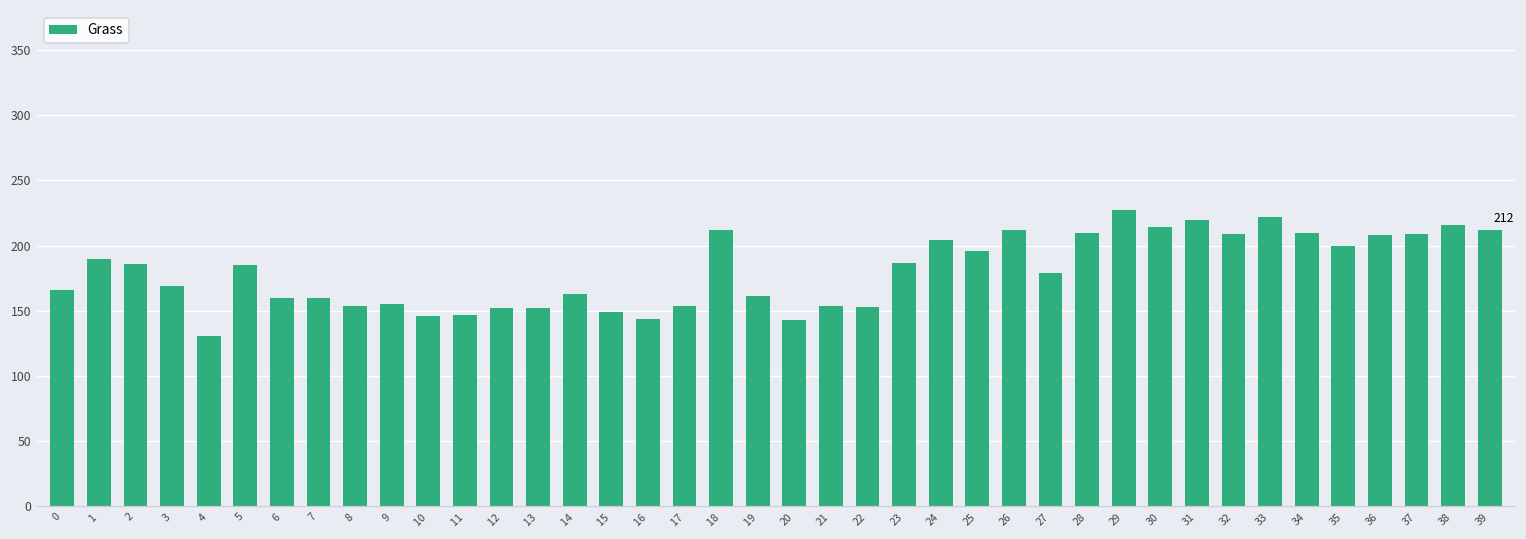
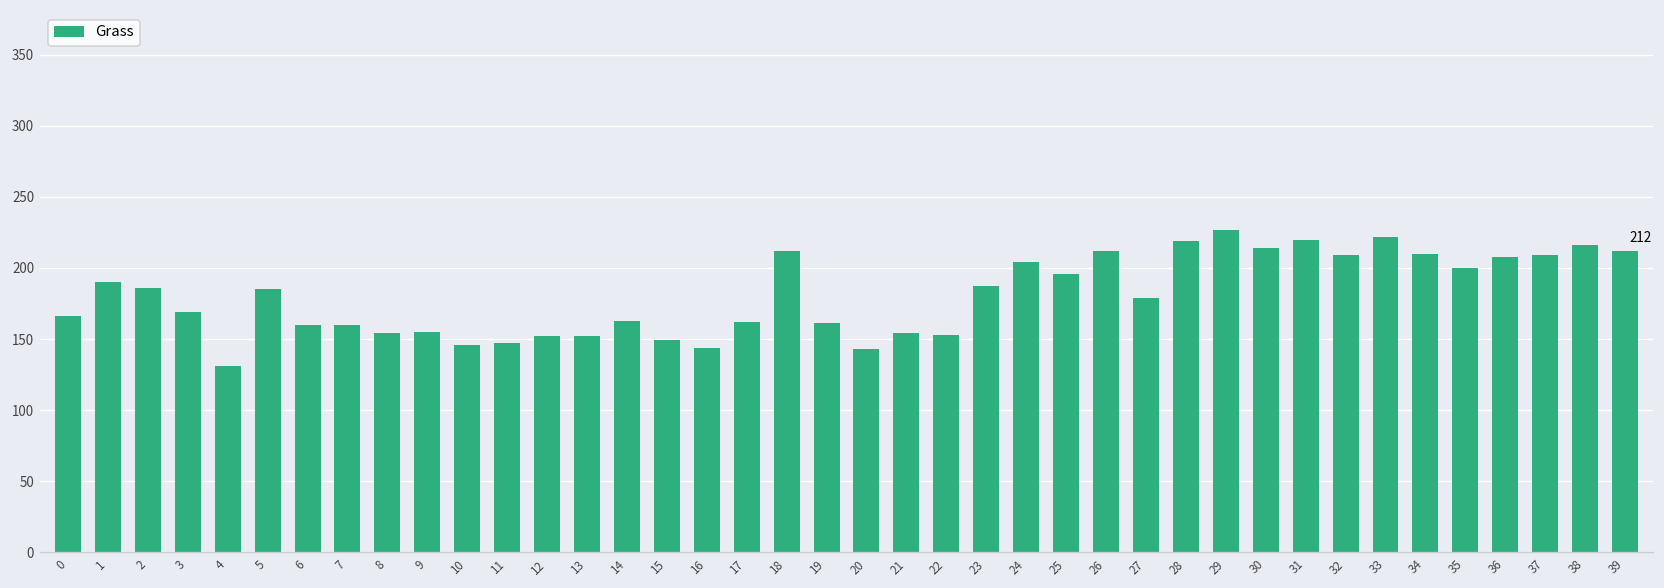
  {
    "0": 166,
    "1": 190,
    "2": 186,
    "3": 169,
    "4": 131,
    "5": 185,
    "6": 160,
    "7": 160,
    "8": 154,
    "9": 155,
    "10": 146,
    "11": 147,
    "12": 152,
    "13": 152,
    "14": 163,
    "15": 149,
    "16": 144,
-   "17": 154,
+   "17": 162,
    "18": 212,
    "19": 161,
    "20": 143,
    "21": 154,
    "22": 153,
    "23": 187,
    "24": 204,
    "25": 196,
    "26": 212,
    "27": 179,
-   "28": 210,
+   "28": 219,
    "29": 227,
    "30": 214,
    "31": 220,
    "32": 209,
    "33": 222,
    "34": 210,
    "35": 200,
    "36": 208,
    "37": 209,
    "38": 216
  }
